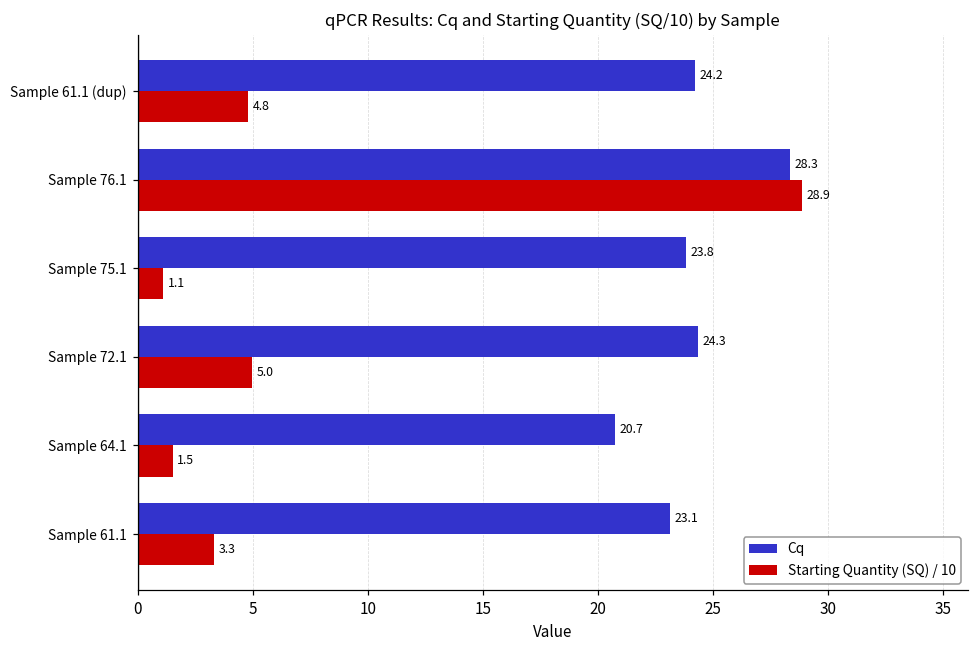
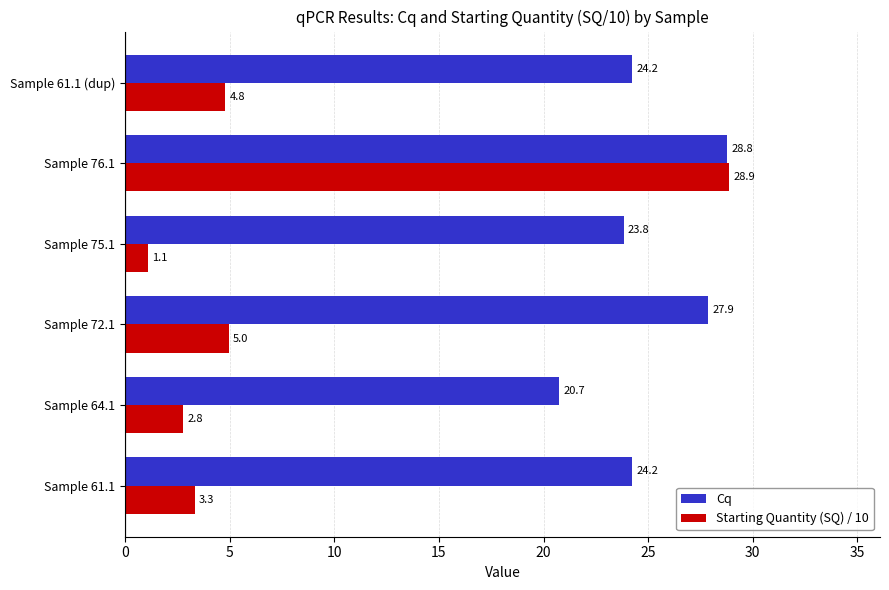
  {
    "Cq": {
      "Sample 61.1 (dup)": 24.2,
-     "Sample 76.1": 28.3,
+     "Sample 76.1": 28.8,
      "Sample 75.1": 23.8,
-     "Sample 72.1": 24.3,
+     "Sample 72.1": 27.9,
      "Sample 64.1": 20.7,
-     "Sample 61.1": 23.1
+     "Sample 61.1": 24.2
    },
    "Starting Quantity (SQ) / 10": {
      "Sample 61.1 (dup)": 4.8,
      "Sample 76.1": 28.9,
      "Sample 75.1": 1.1,
      "Sample 72.1": 5.0,
-     "Sample 64.1": 1.5,
+     "Sample 64.1": 2.8,
      "Sample 61.1": 3.3
    }
  }
